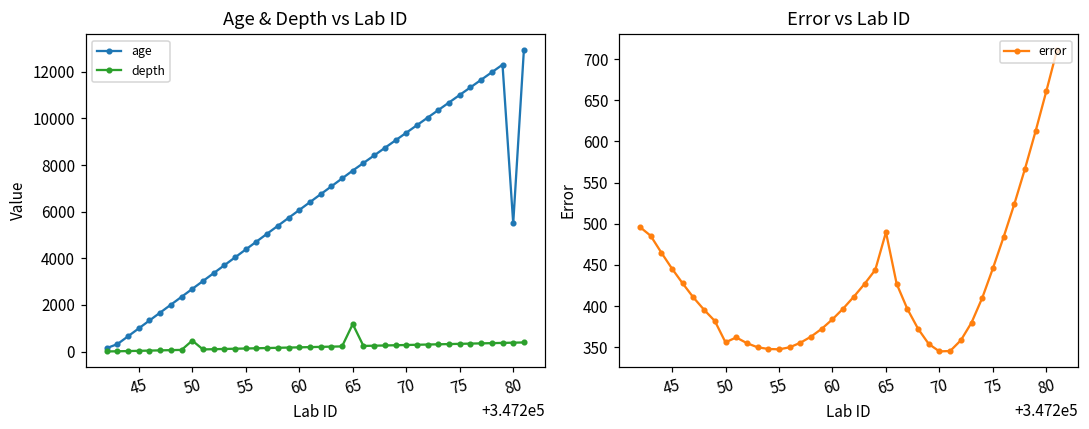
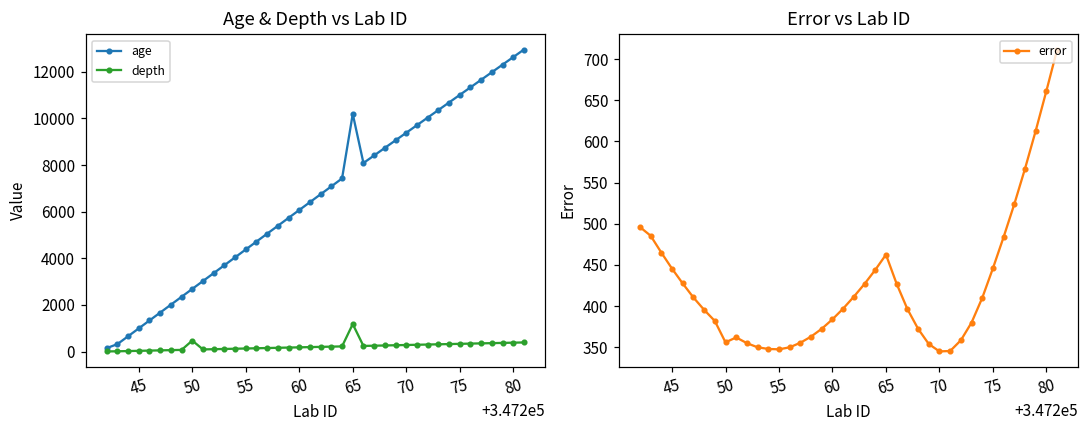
  {
    "Age & Depth vs Lab ID": {
      "age": {
        "45": 1000,
        "50": 2700,
        "55": 4400,
        "60": 6100,
-       "65": 7800,
+       "65": 10200,
        "70": 9400,
        "75": 11000,
-       "80": 5500
+       "80": 12600
      },
      "depth": {
        "45": 0,
        "50": 500,
        "55": 100,
        "60": 200,
        "65": 1200,
        "70": 300,
        "75": 300,
        "80": 400
      }
    },
    "Error vs Lab ID": {
      "45": 450,
      "50": 360,
      "55": 350,
      "60": 380,
-     "65": 490,
+     "65": 460,
      "70": 350,
      "75": 450,
      "80": 660
    }
  }
